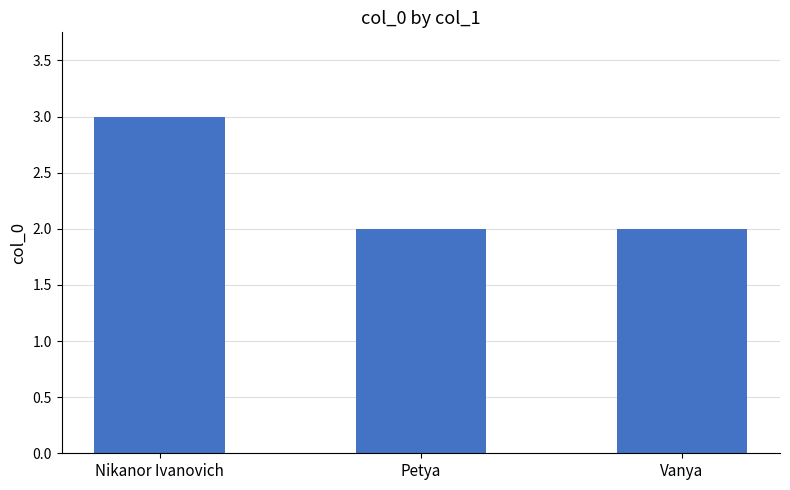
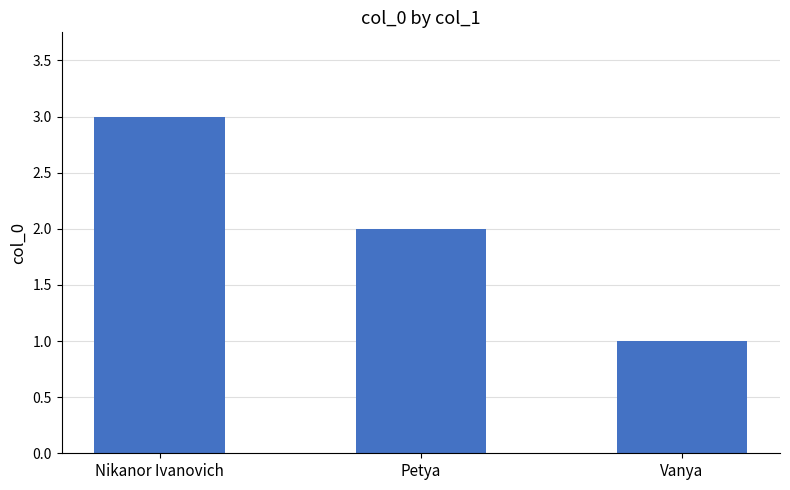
  {
    "Nikanor Ivanovich": 3,
    "Petya": 2,
-   "Vanya": 2
+   "Vanya": 1
  }
